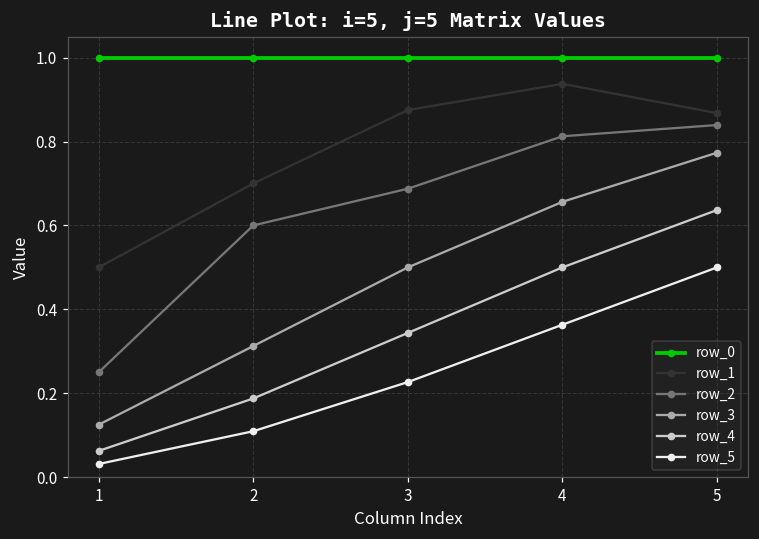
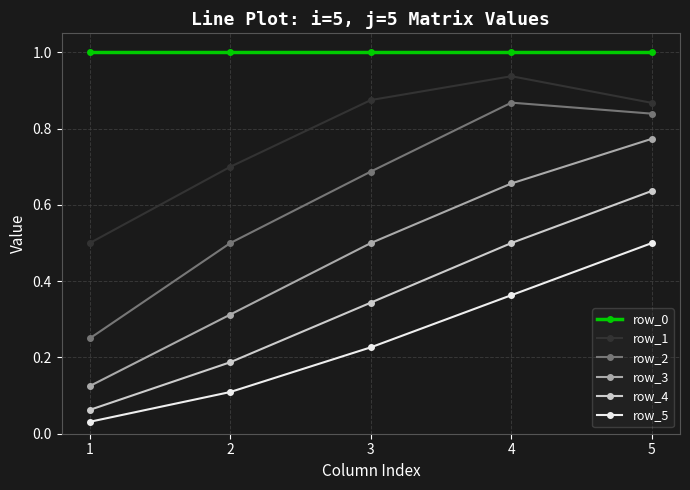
  {
    "row_0": {
      "1": 1.00,
      "2": 1.00,
      "3": 1.00,
      "4": 1.00,
      "5": 1.00
    },
    "row_1": {
      "1": 0.50,
      "2": 0.70,
      "3": 0.88,
      "4": 0.94,
      "5": 0.87
    },
    "row_2": {
      "1": 0.25,
-     "2": 0.6,
+     "2": 0.5,
      "3": 0.69,
-     "4": 0.81,
+     "4": 0.87,
      "5": 0.84
    }
  }
